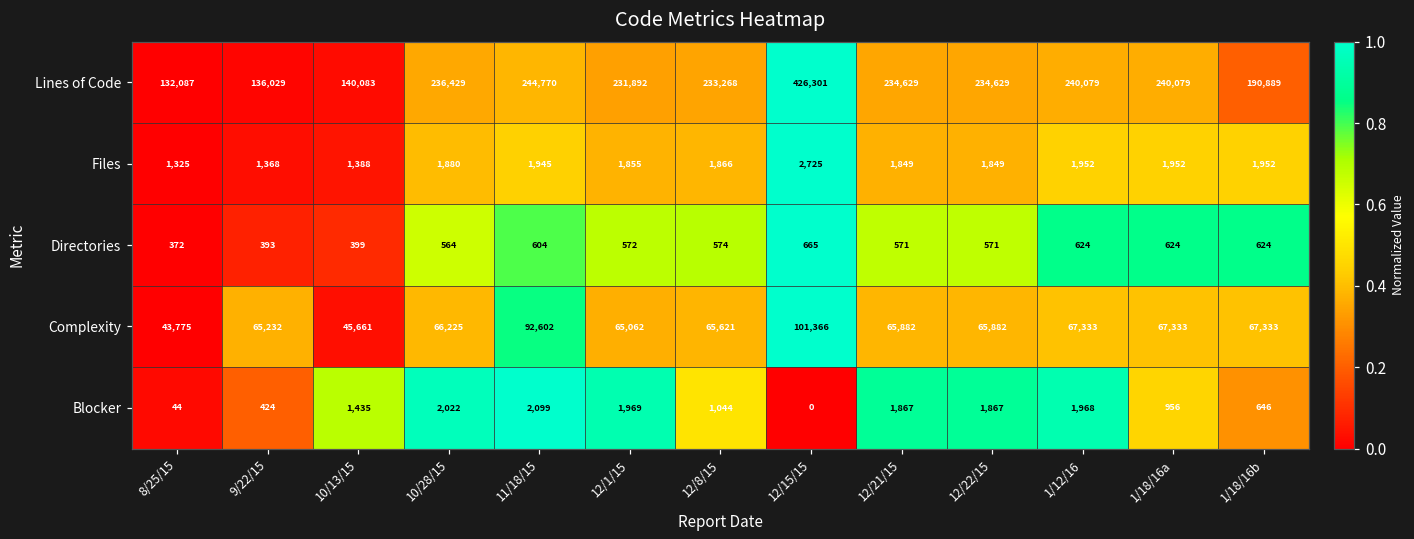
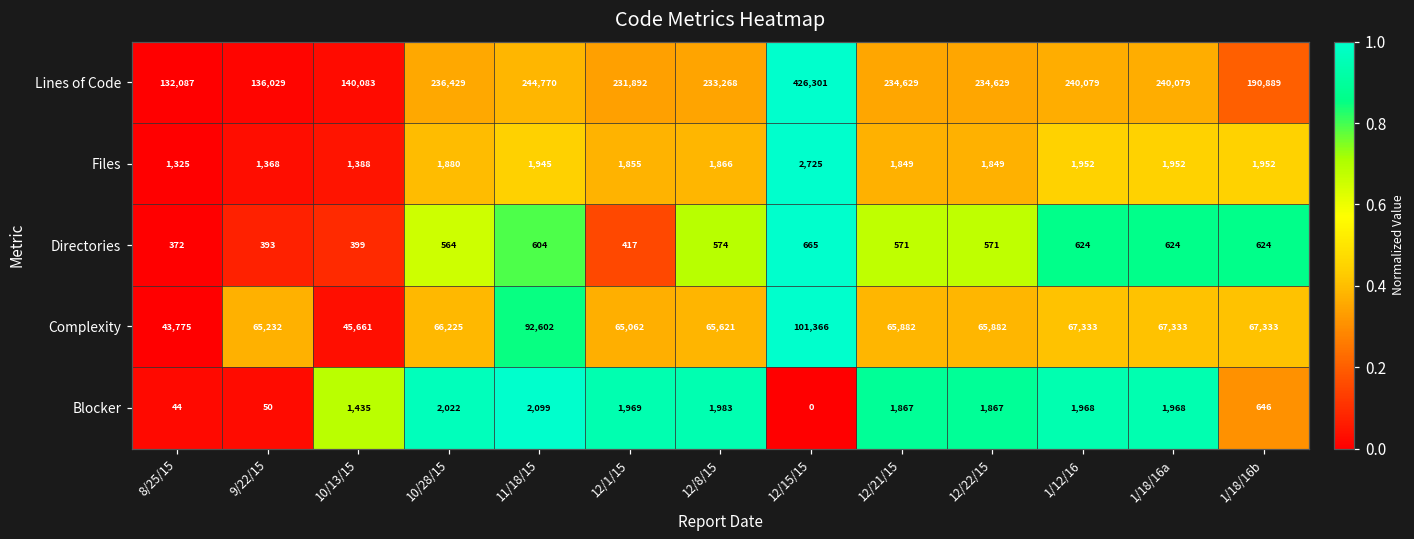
  {
    "Lines of Code": {
      "8/25/15": "132,087",
      "9/22/15": "136,029",
      "10/13/15": "140,083",
      "10/28/15": "236,429",
      "11/18/15": "244,770",
      "12/1/15": "231,892",
      "12/8/15": "233,268",
      "12/15/15": "426,301",
      "12/21/15": "234,629",
      "12/22/15": "234,629",
      "1/12/16": "240,079",
      "1/18/16a": "240,079",
      "1/18/16b": "190,889"
    },
    "Files": {
      "8/25/15": "1,325",
      "9/22/15": "1,368",
      "10/13/15": "1,388",
      "10/28/15": "1,880",
      "11/18/15": "1,945",
      "12/1/15": "1,855",
      "12/8/15": "1,866",
      "12/15/15": "2,725",
      "12/21/15": "1,849",
      "12/22/15": "1,849",
      "1/12/16": "1,952",
      "1/18/16a": "1,952",
      "1/18/16b": "1,952"
    },
    "Directories": {
      "8/25/15": "372",
      "9/22/15": "393",
      "10/13/15": "399",
      "10/28/15": "564",
      "11/18/15": "604",
-     "12/1/15": "572",
+     "12/1/15": "417",
      "12/8/15": "574",
      "12/15/15": "665",
      "12/21/15": "571",
      "12/22/15": "571",
      "1/12/16": "624",
      "1/18/16a": "624",
      "1/18/16b": "624"
    },
    "Complexity": {
      "8/25/15": "43,775",
      "9/22/15": "65,232",
      "10/13/15": "45,661",
      "10/28/15": "66,225",
      "11/18/15": "92,602",
      "12/1/15": "65,062",
      "12/8/15": "65,621",
      "12/15/15": "101,366",
      "12/21/15": "65,882",
      "12/22/15": "65,882",
      "1/12/16": "67,333",
      "1/18/16a": "67,333",
      "1/18/16b": "67,333"
    },
    "Blocker": {
      "8/25/15": "44",
-     "9/22/15": "424",
+     "9/22/15": "50",
      "10/13/15": "1,435",
      "10/28/15": "2,022",
      "11/18/15": "2,099",
      "12/1/15": "1,969",
-     "12/8/15": "1,044",
+     "12/8/15": "1,983",
      "12/15/15": "0",
      "12/21/15": "1,867",
      "12/22/15": "1,867",
      "1/12/16": "1,968",
-     "1/18/16a": "956",
+     "1/18/16a": "1,968",
      "1/18/16b": "646"
    }
  }
